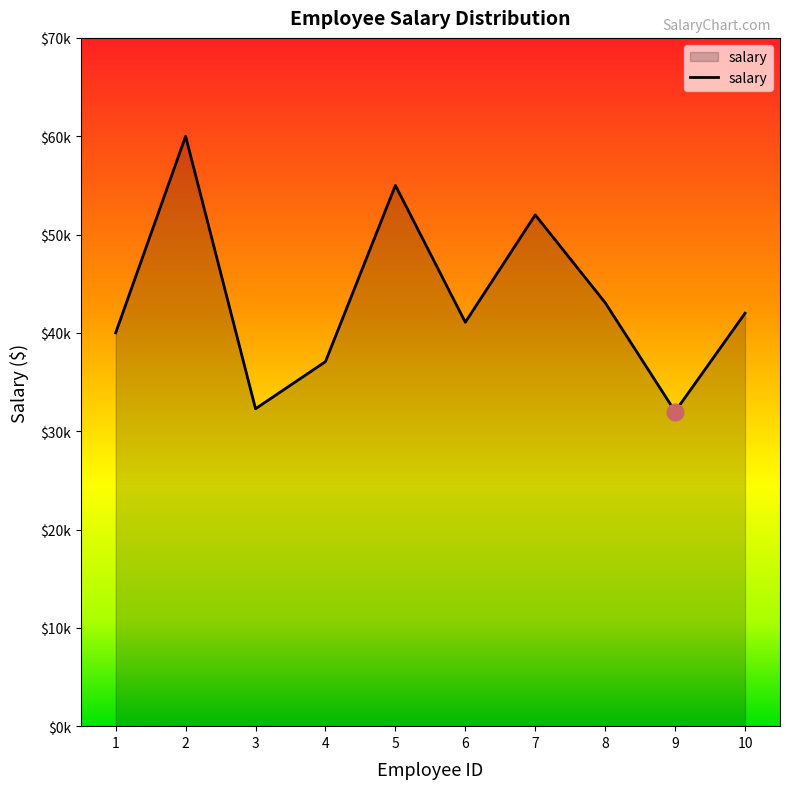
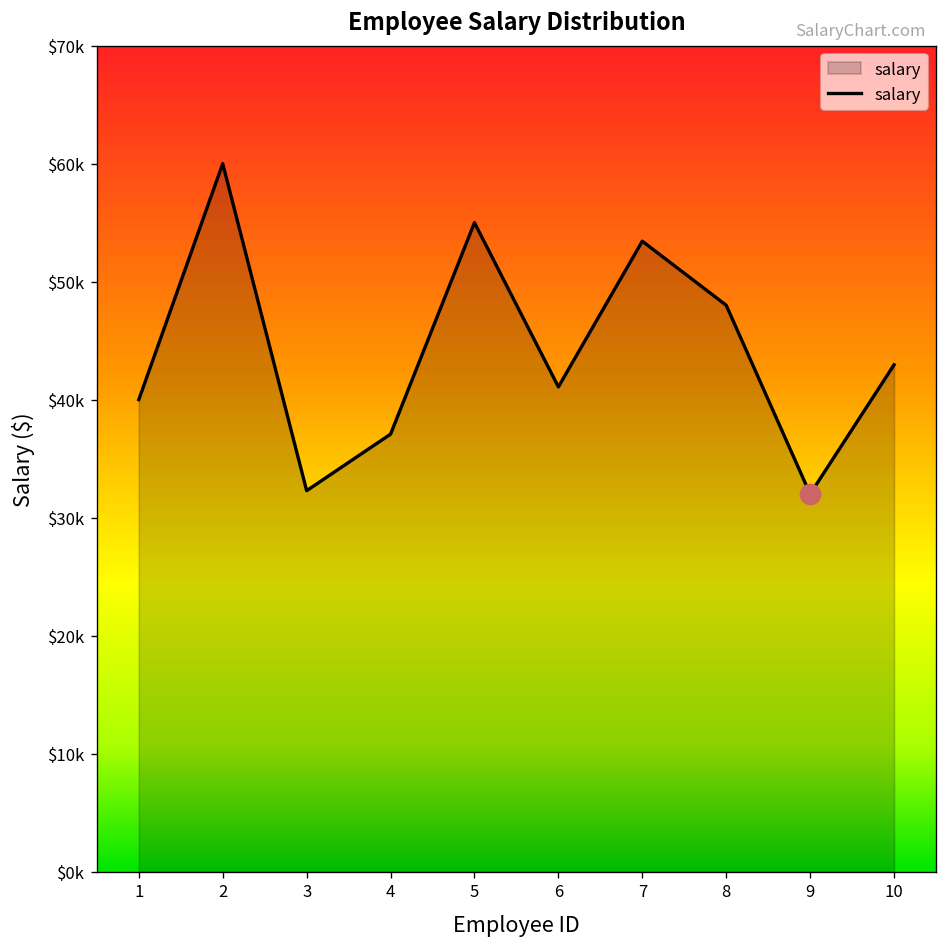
  {
    "salary": {
      "1": "$40000",
      "2": "$60000",
      "3": "$32000",
      "4": "$37000",
      "5": "$55000",
      "6": "$41000",
-     "7": "$52000",
-     "8": "$43000",
-     "10": "$42000"
+     "7": "$53000",
+     "8": "$48000",
+     "10": "$43000"
    }
  }
